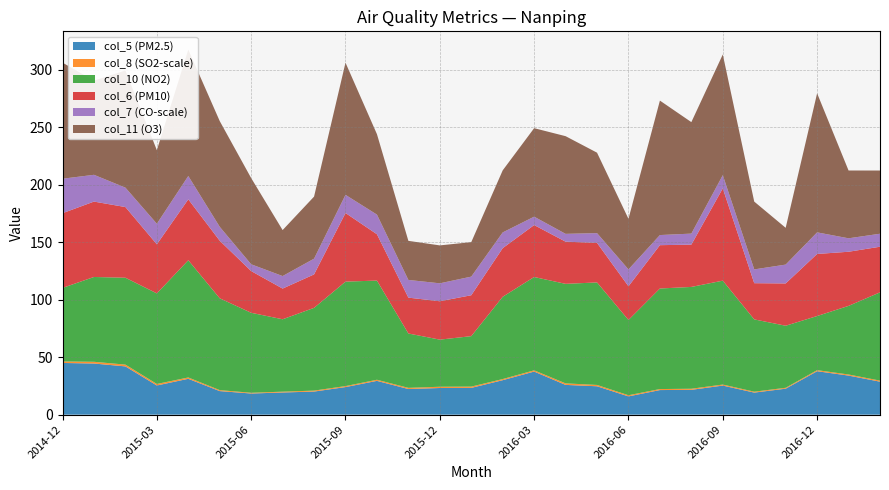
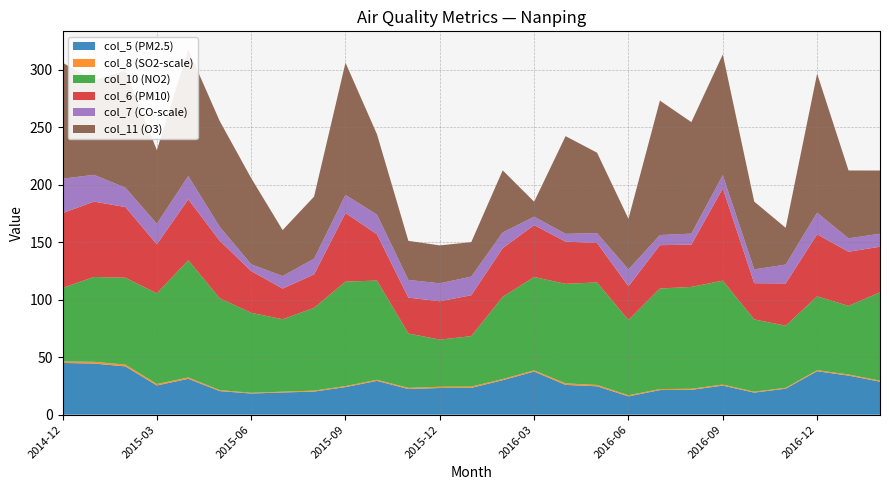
  {
    "col_10 (NO2)": {
      "2014-12": 64,
      "2015-03": 79,
      "2015-06": 70,
      "2015-09": 91,
      "2015-12": 41,
      "2016-03": 81,
      "2016-06": 66,
      "2016-09": 90,
-     "2016-12": 47
+     "2016-12": 64
    },
    "col_6 (PM10)": {
      "2014-12": 65,
      "2015-03": 43,
      "2015-06": 36,
      "2015-09": 60,
      "2015-12": 33,
      "2016-03": 45,
      "2016-06": 29,
      "2016-09": 80,
      "2016-12": 54
    },
    "col_7 (CO-scale)": {
      "2014-12": 30,
      "2015-03": 18,
      "2015-06": 6,
      "2015-09": 16,
      "2015-12": 16,
      "2016-03": 7,
      "2016-06": 15,
      "2016-09": 12,
      "2016-12": 19
    },
    "col_11 (O3)": {
      "2014-12": 101,
      "2015-03": 64,
      "2015-06": 75,
      "2015-09": 115,
      "2015-12": 33,
-     "2016-03": 77,
+     "2016-03": 13,
      "2016-06": 44,
      "2016-09": 105,
      "2016-12": 121
    }
  }
